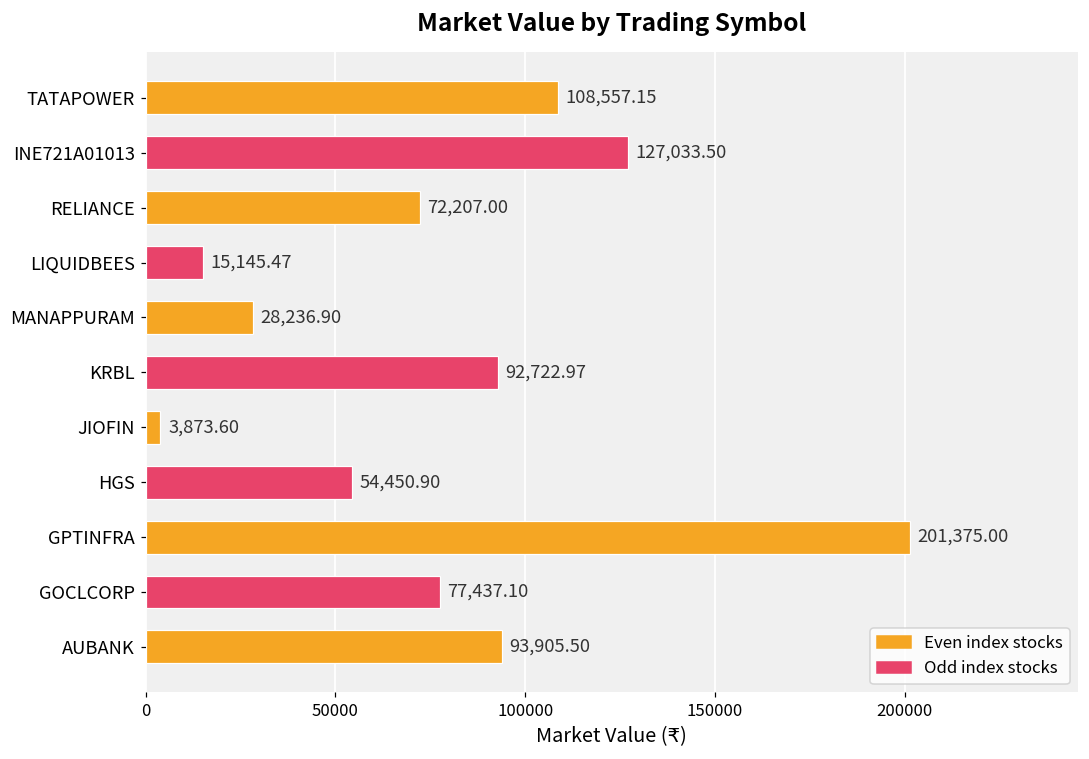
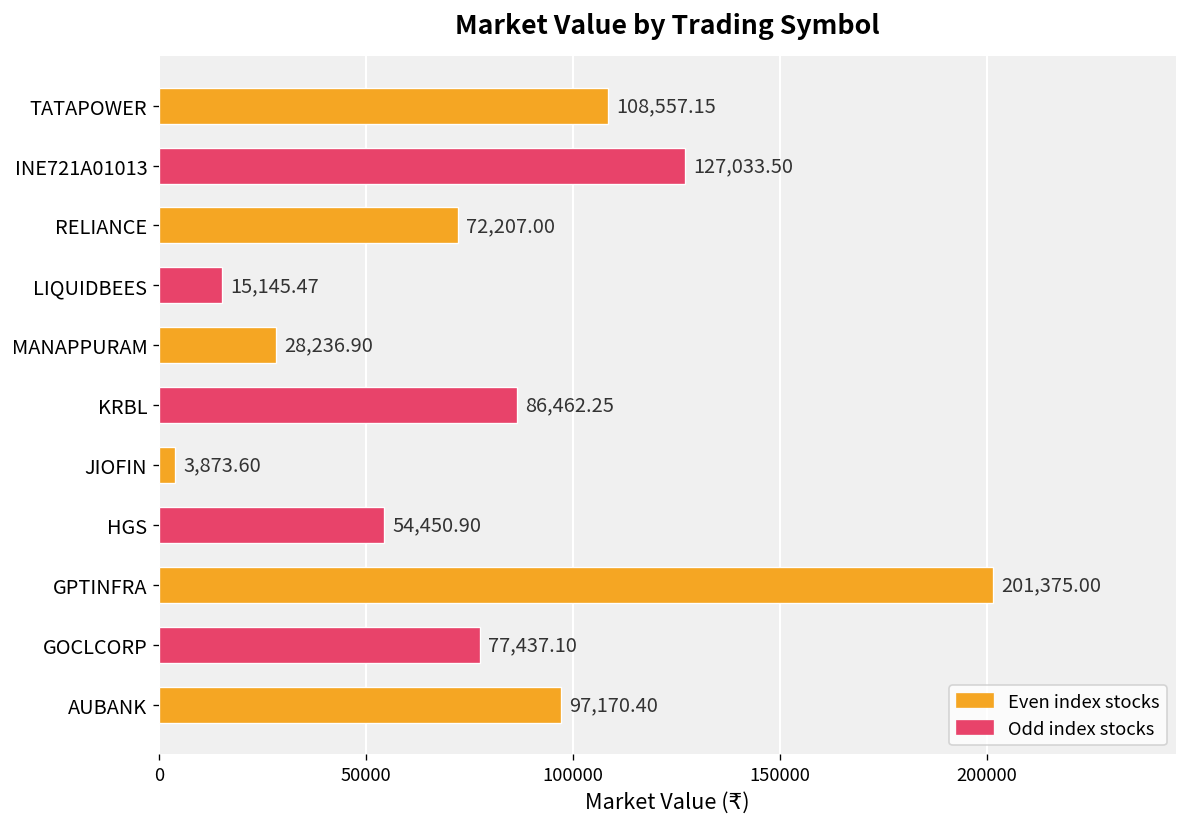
  {
    "TATAPOWER": "108,557.15",
    "INE721A01013": "127,033.50",
    "RELIANCE": "72,207.00",
    "LIQUIDBEES": "15,145.47",
    "MANAPPURAM": "28,236.90",
-   "KRBL": "92,722.97",
+   "KRBL": "86,462.25",
    "JIOFIN": "3,873.60",
    "HGS": "54,450.90",
    "GPTINFRA": "201,375.00",
    "GOCLCORP": "77,437.10",
-   "AUBANK": "93,905.50"
+   "AUBANK": "97,170.40"
  }
